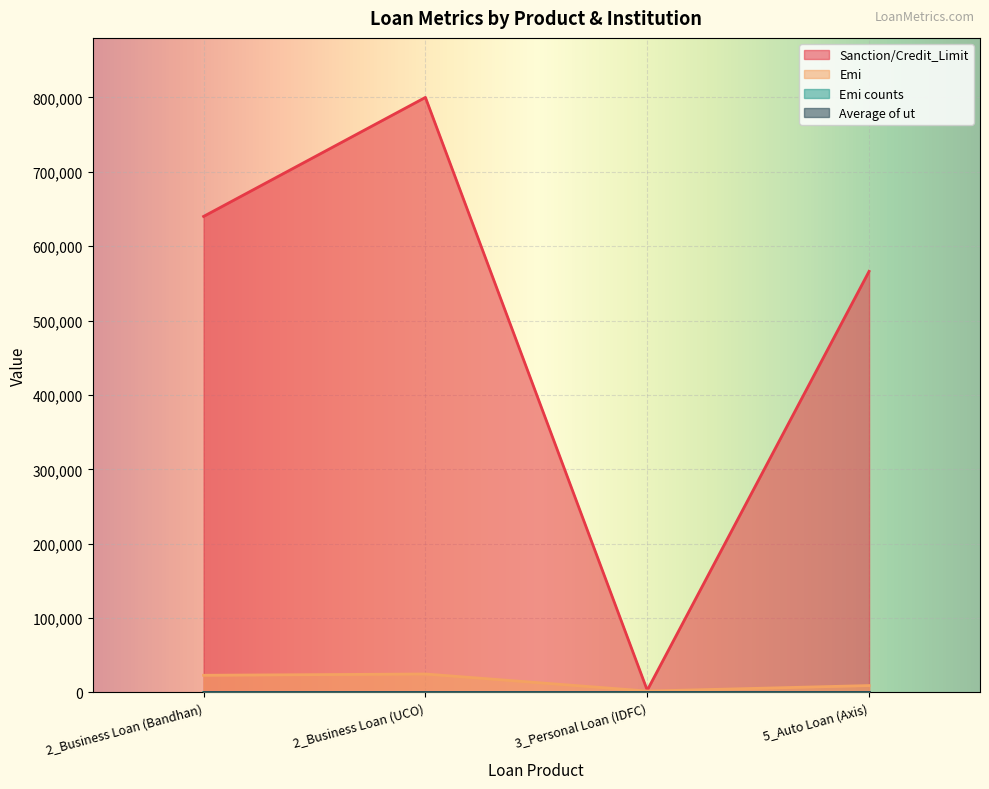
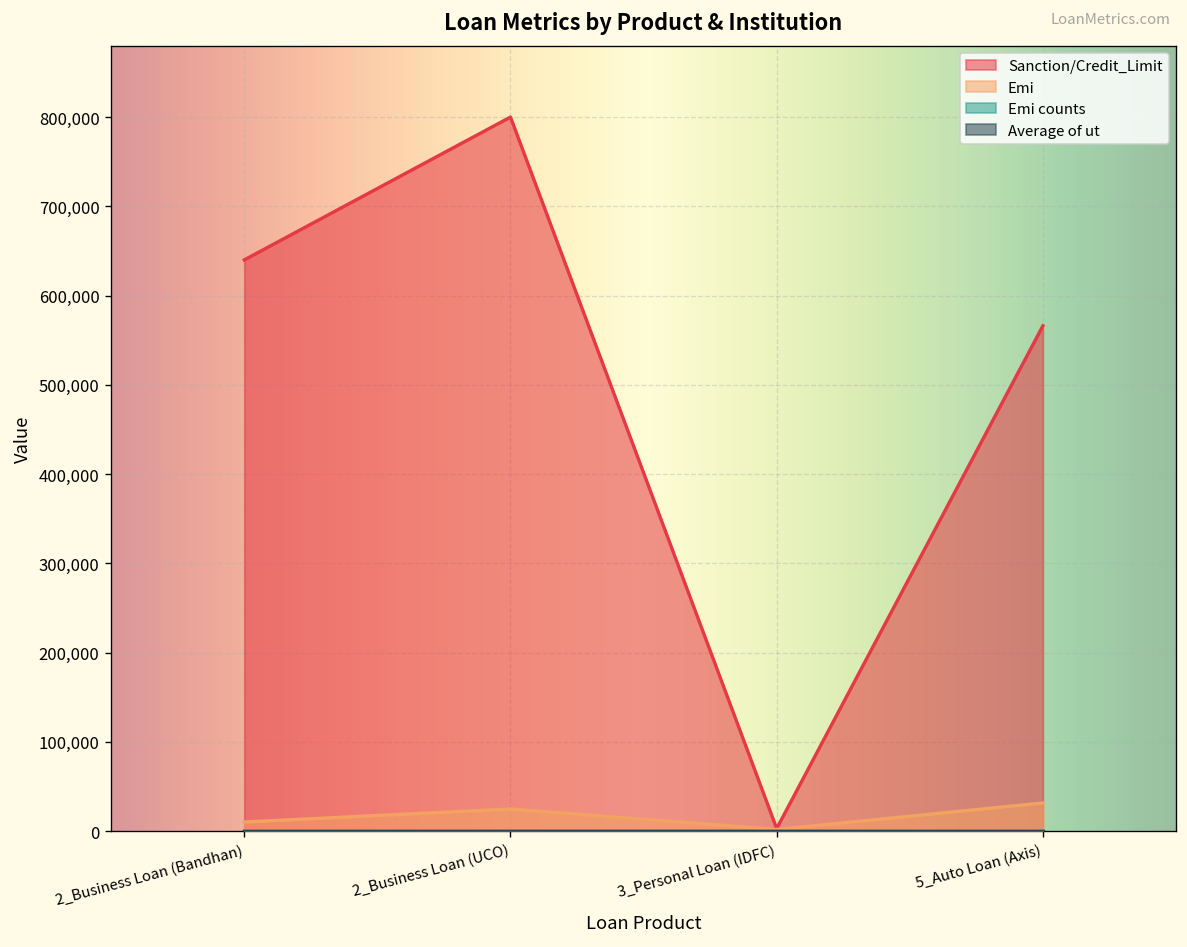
  {
    "Sanction/Credit_Limit": {
      "2_Business Loan (Bandhan)": "640,000",
      "2_Business Loan (UCO)": "800,000",
      "5_Auto Loan (Axis)": "570,000"
    },
    "Emi": {
-     "2_Business Loan (Bandhan)": "20,000",
+     "2_Business Loan (Bandhan)": "10,000",
      "2_Business Loan (UCO)": "20,000",
-     "5_Auto Loan (Axis)": "10,000"
+     "5_Auto Loan (Axis)": "30,000"
    },
    "Average of ut": {
      "2_Business Loan (Bandhan)": "0",
      "2_Business Loan (UCO)": "0",
      "5_Auto Loan (Axis)": "0"
    }
  }
